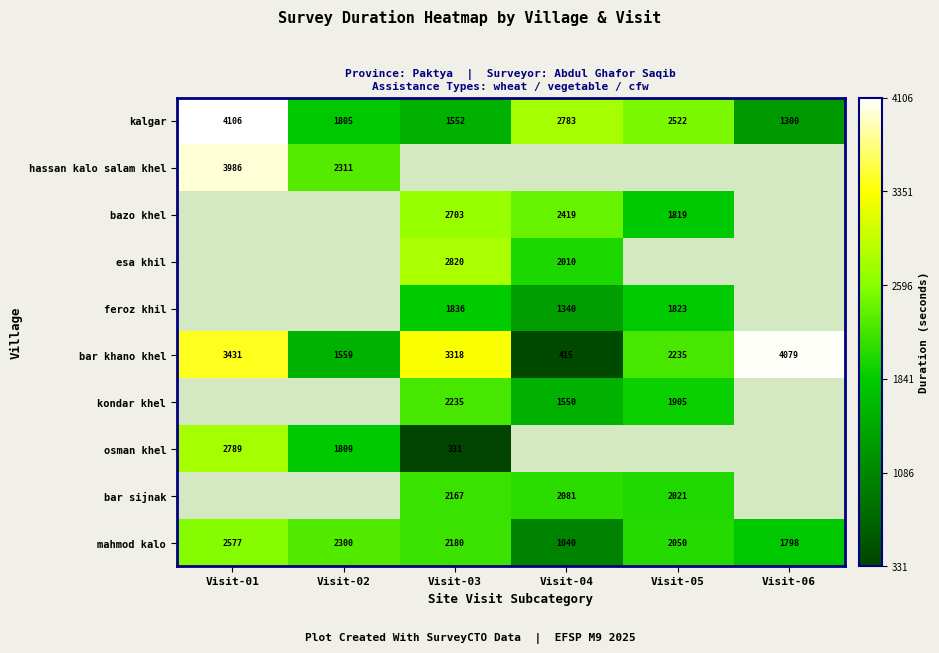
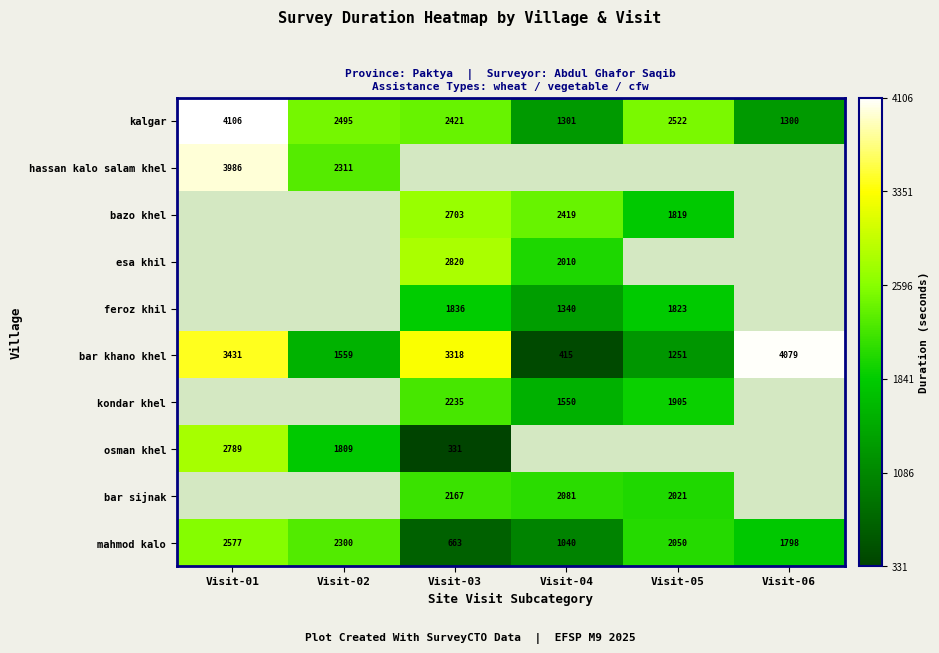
  {
    "kalgar": {
      "Visit-01": 4106,
-     "Visit-02": 1805,
-     "Visit-03": 1552,
-     "Visit-04": 2783,
+     "Visit-02": 2495,
+     "Visit-03": 2421,
+     "Visit-04": 1301,
      "Visit-05": 2522,
      "Visit-06": 1300
    },
    "hassan kalo salam khel": {
      "Visit-01": 3986,
      "Visit-02": 2311
    },
    "bazo khel": {
      "Visit-03": 2703,
      "Visit-04": 2419,
      "Visit-05": 1819
    },
    "esa khil": {
      "Visit-03": 2820,
      "Visit-04": 2010
    },
    "feroz khil": {
      "Visit-03": 1836,
      "Visit-04": 1340,
      "Visit-05": 1823
    },
    "bar khano khel": {
      "Visit-01": 3431,
      "Visit-02": 1559,
      "Visit-03": 3318,
      "Visit-04": 415,
-     "Visit-05": 2235,
+     "Visit-05": 1251,
      "Visit-06": 4079
    },
    "kondar khel": {
      "Visit-03": 2235,
      "Visit-04": 1550,
      "Visit-05": 1905
    },
    "osman khel": {
      "Visit-01": 2789,
      "Visit-02": 1809,
      "Visit-03": 331
    },
    "bar sijnak": {
      "Visit-03": 2167,
      "Visit-04": 2081,
      "Visit-05": 2021
    },
    "mahmod kalo": {
      "Visit-01": 2577,
      "Visit-02": 2300,
-     "Visit-03": 2180,
+     "Visit-03": 663,
      "Visit-04": 1040,
      "Visit-05": 2050,
      "Visit-06": 1798
    }
  }
